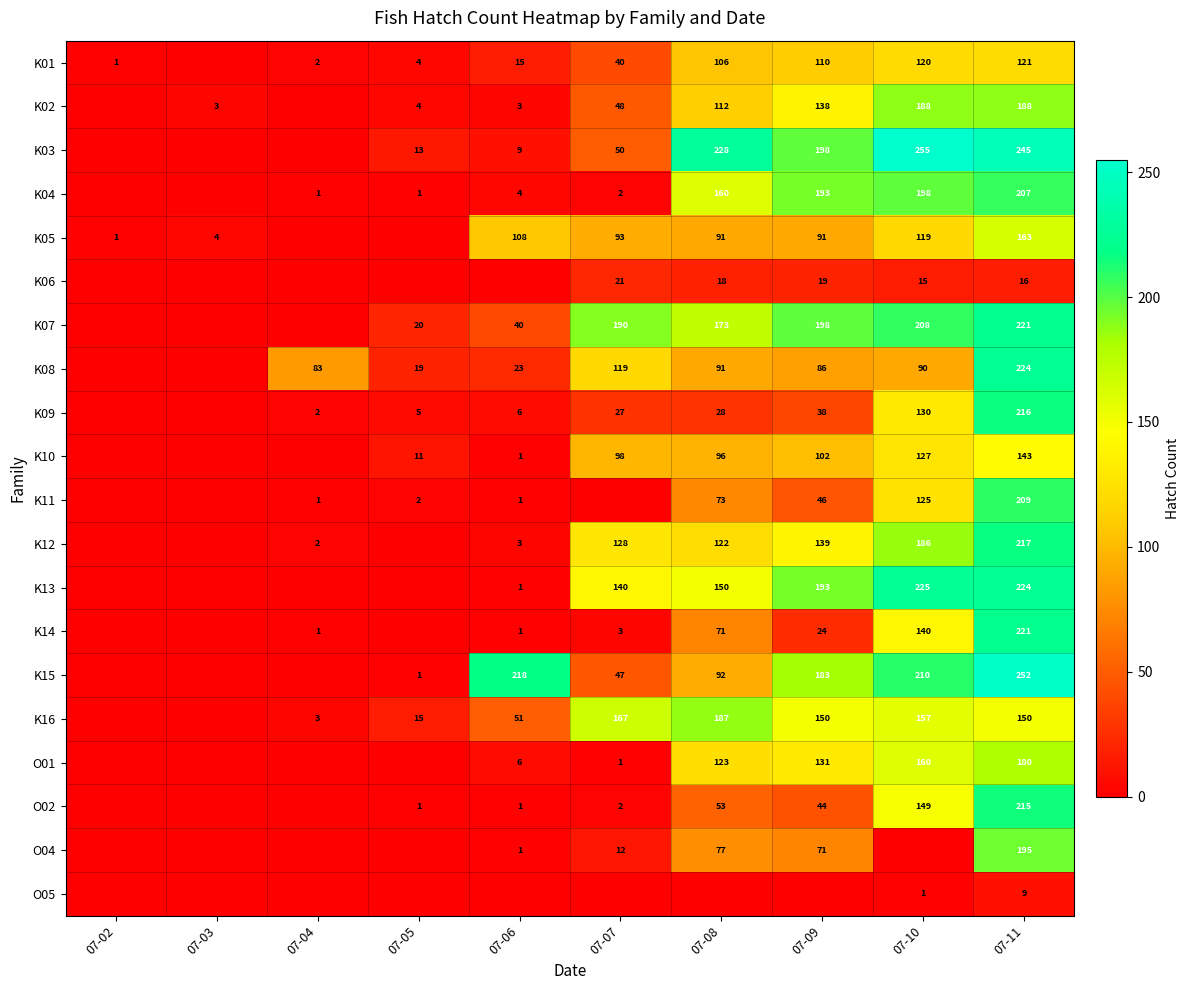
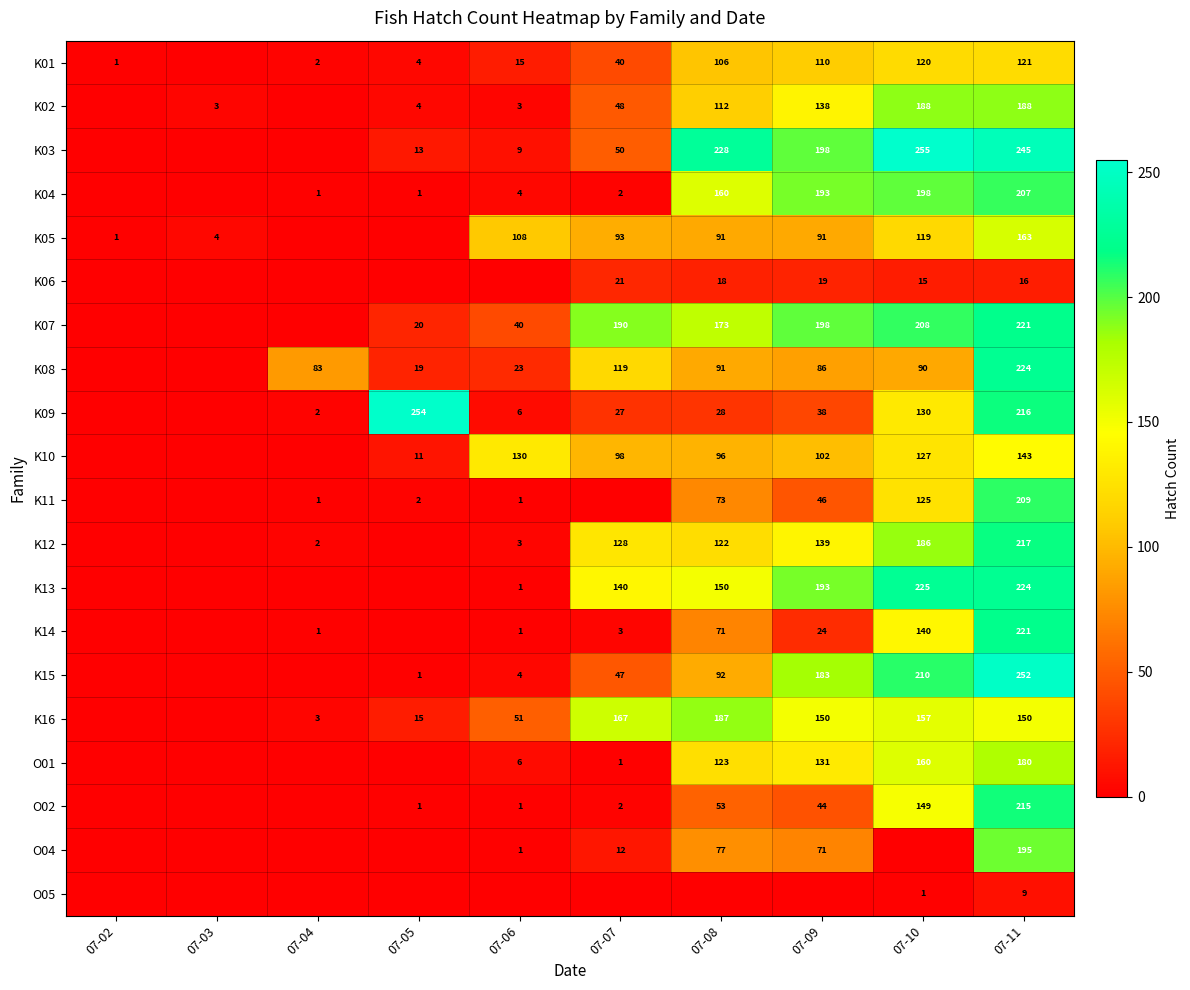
  {
    "K01": {
      "07-02": 1,
      "07-04": 2,
      "07-05": 4,
      "07-06": 15,
      "07-07": 40,
      "07-08": 106,
      "07-09": 110,
      "07-10": 120,
      "07-11": 121
    },
    "K02": {
      "07-03": 3,
      "07-05": 4,
      "07-06": 3,
      "07-07": 48,
      "07-08": 112,
      "07-09": 138,
      "07-10": 188,
      "07-11": 188
    },
    "K03": {
      "07-05": 13,
      "07-06": 9,
      "07-07": 50,
      "07-08": 228,
      "07-09": 198,
      "07-10": 255,
      "07-11": 245
    },
    "K04": {
      "07-04": 1,
      "07-05": 1,
      "07-06": 4,
      "07-07": 2,
      "07-08": 160,
      "07-09": 193,
      "07-10": 198,
      "07-11": 207
    },
    "K05": {
      "07-02": 1,
      "07-03": 4,
      "07-06": 108,
      "07-07": 93,
      "07-08": 91,
      "07-09": 91,
      "07-10": 119,
      "07-11": 163
    },
    "K06": {
      "07-07": 21,
      "07-08": 18,
      "07-09": 19,
      "07-10": 15,
      "07-11": 16
    },
    "K07": {
      "07-05": 20,
      "07-06": 40,
      "07-07": 190,
      "07-08": 173,
      "07-09": 198,
      "07-10": 208,
      "07-11": 221
    },
    "K08": {
      "07-04": 83,
      "07-05": 19,
      "07-06": 23,
      "07-07": 119,
      "07-08": 91,
      "07-09": 86,
      "07-10": 90,
      "07-11": 224
    },
    "K09": {
      "07-04": 2,
-     "07-05": 5,
+     "07-05": 254,
      "07-06": 6,
      "07-07": 27,
      "07-08": 28,
      "07-09": 38,
      "07-10": 130,
      "07-11": 216
    },
    "K10": {
      "07-05": 11,
-     "07-06": 1,
+     "07-06": 130,
      "07-07": 98,
      "07-08": 96,
      "07-09": 102,
      "07-10": 127,
      "07-11": 143
    },
    "K11": {
      "07-04": 1,
      "07-05": 2,
      "07-06": 1,
      "07-08": 73,
      "07-09": 46,
      "07-10": 125,
      "07-11": 209
    },
    "K12": {
      "07-04": 2,
      "07-06": 3,
      "07-07": 128,
      "07-08": 122,
      "07-09": 139,
      "07-10": 186,
      "07-11": 217
    },
    "K13": {
      "07-06": 1,
      "07-07": 140,
      "07-08": 150,
      "07-09": 193,
      "07-10": 225,
      "07-11": 224
    },
    "K14": {
      "07-04": 1,
      "07-06": 1,
      "07-07": 3,
      "07-08": 71,
      "07-09": 24,
      "07-10": 140,
      "07-11": 221
    },
    "K15": {
      "07-05": 1,
-     "07-06": 218,
+     "07-06": 4,
      "07-07": 47,
      "07-08": 92,
      "07-09": 183,
      "07-10": 210,
      "07-11": 252
    },
    "K16": {
      "07-04": 3,
      "07-05": 15,
      "07-06": 51,
      "07-07": 167,
      "07-08": 187,
      "07-09": 150,
      "07-10": 157,
      "07-11": 150
    },
    "O01": {
      "07-06": 6,
      "07-07": 1,
      "07-08": 123,
      "07-09": 131,
      "07-10": 160,
      "07-11": 180
    },
    "O02": {
      "07-05": 1,
      "07-06": 1,
      "07-07": 2,
      "07-08": 53,
      "07-09": 44,
      "07-10": 149,
      "07-11": 215
    },
    "O04": {
      "07-06": 1,
      "07-07": 12,
      "07-08": 77,
      "07-09": 71,
      "07-11": 195
    },
    "O05": {
      "07-10": 1,
      "07-11": 9
    }
  }
